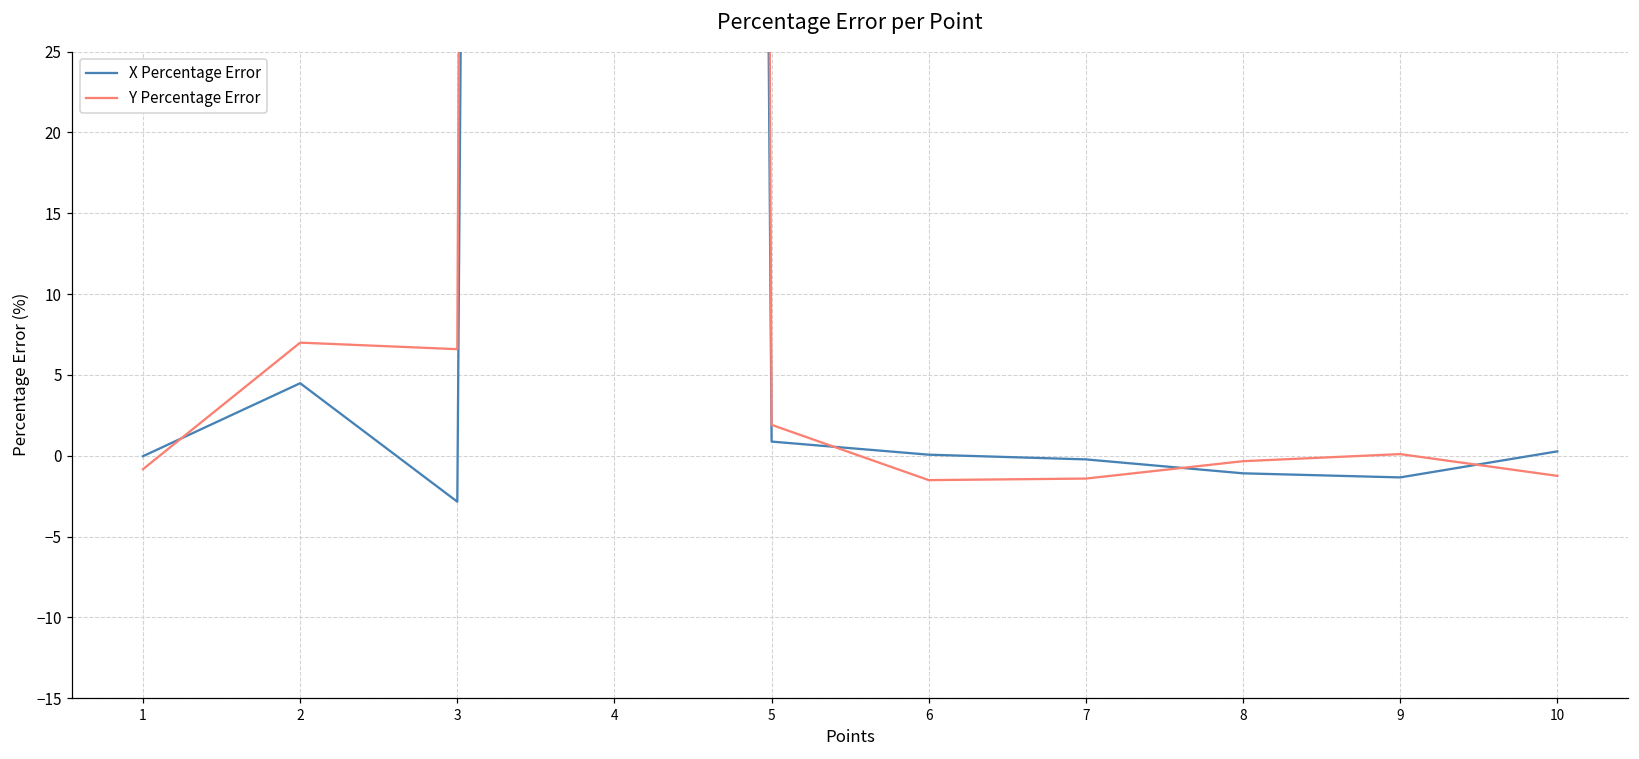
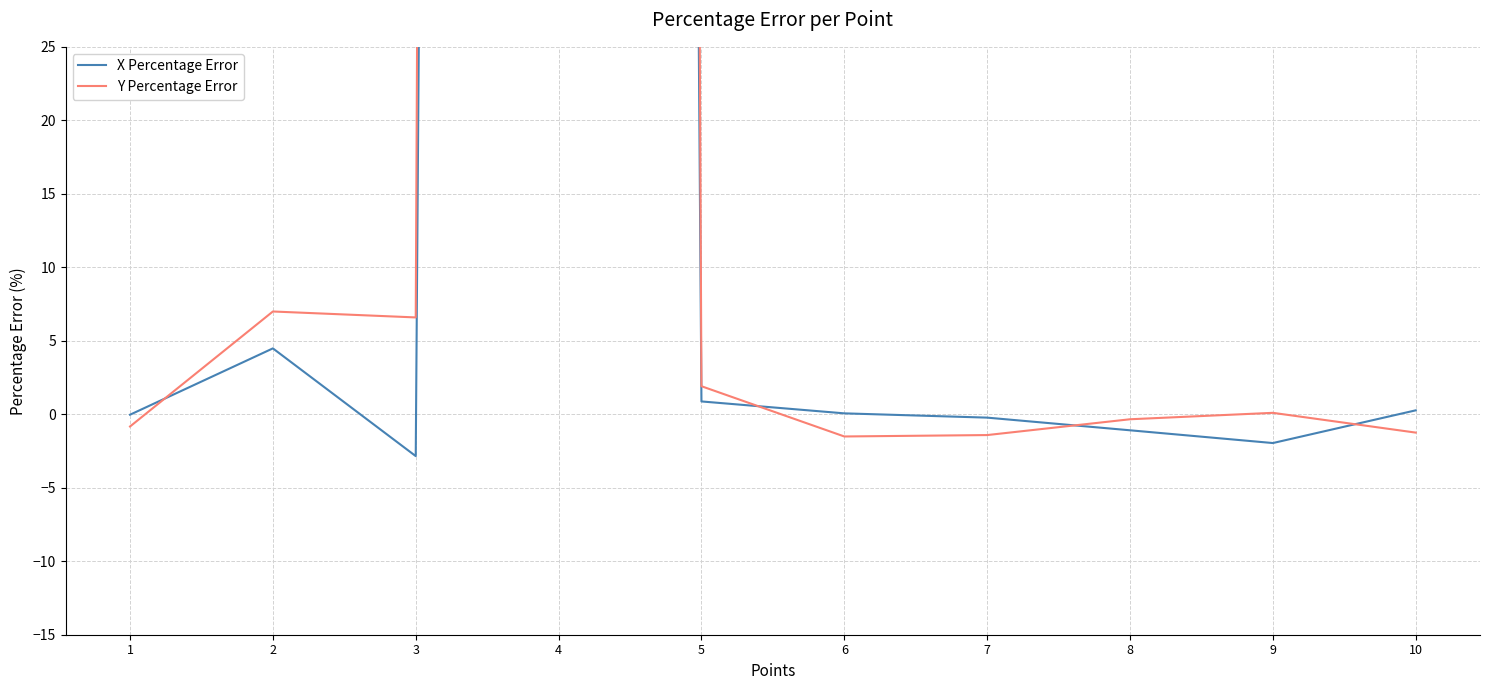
  {
    "X Percentage Error": {
      "1": 0.0,
      "2": 4.5,
      "3": -2.8,
      "5": 0.9,
      "6": 0.1,
      "7": -0.2,
      "8": -1.1,
-     "9": -1.3,
+     "9": -2.0,
      "10": 0.3
    },
    "Y Percentage Error": {
      "1": -0.8,
      "2": 7.0,
      "3": 6.6,
      "5": 1.9,
      "6": -1.5,
      "7": -1.4,
      "8": -0.3,
      "9": 0.1,
      "10": -1.2
    }
  }
